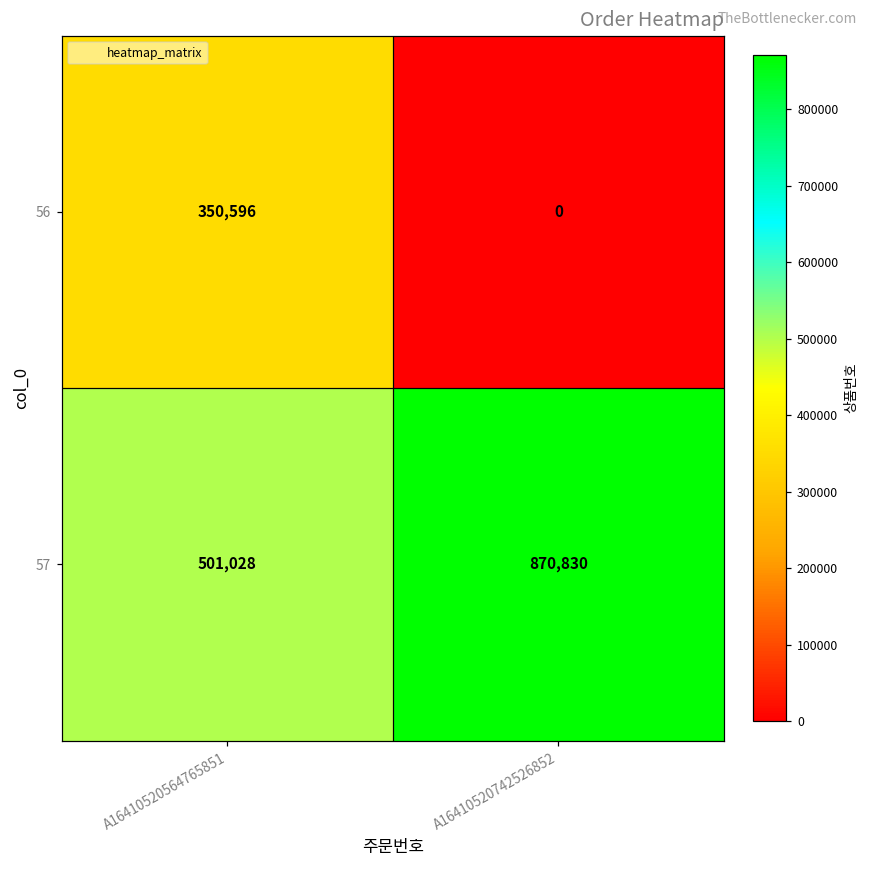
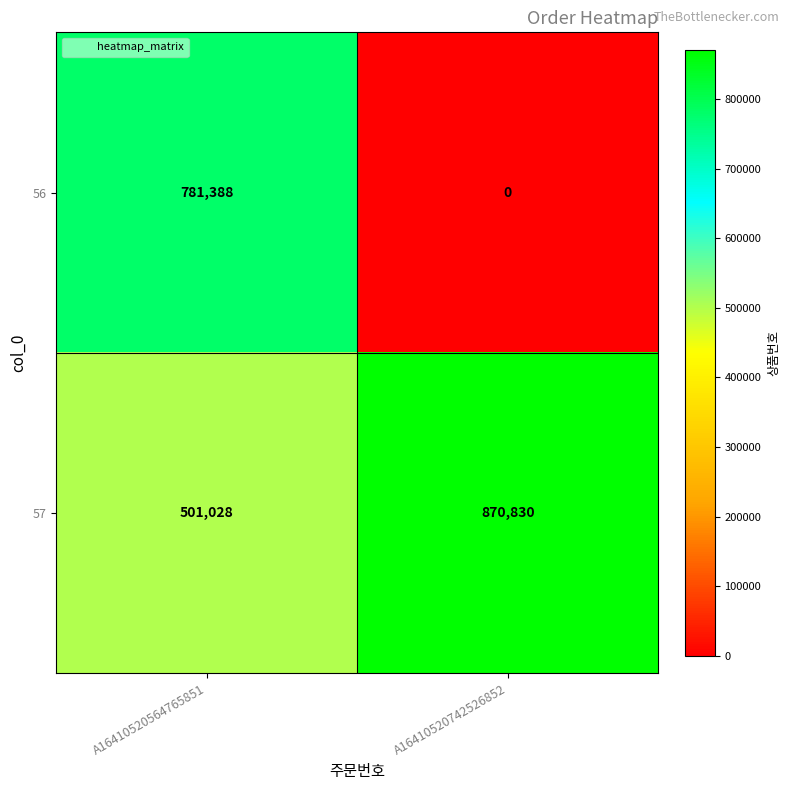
  {
    "56": {
-     "A16410520564765851": "350,596",
+     "A16410520564765851": "781,388",
      "A16410520742526852": "0"
    },
    "57": {
      "A16410520564765851": "501,028",
      "A16410520742526852": "870,830"
    }
  }
